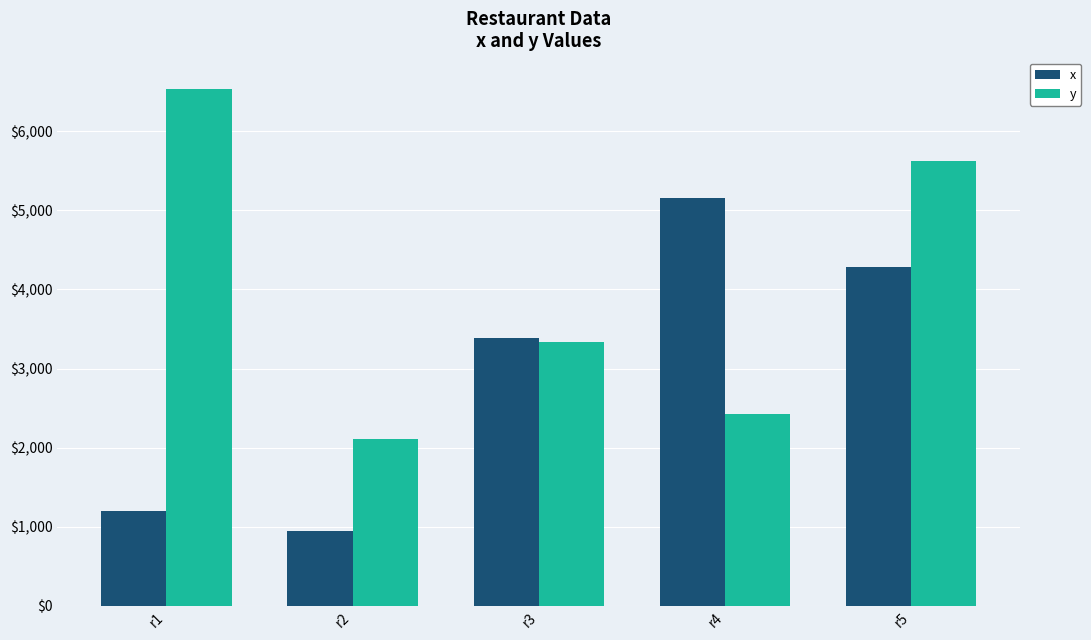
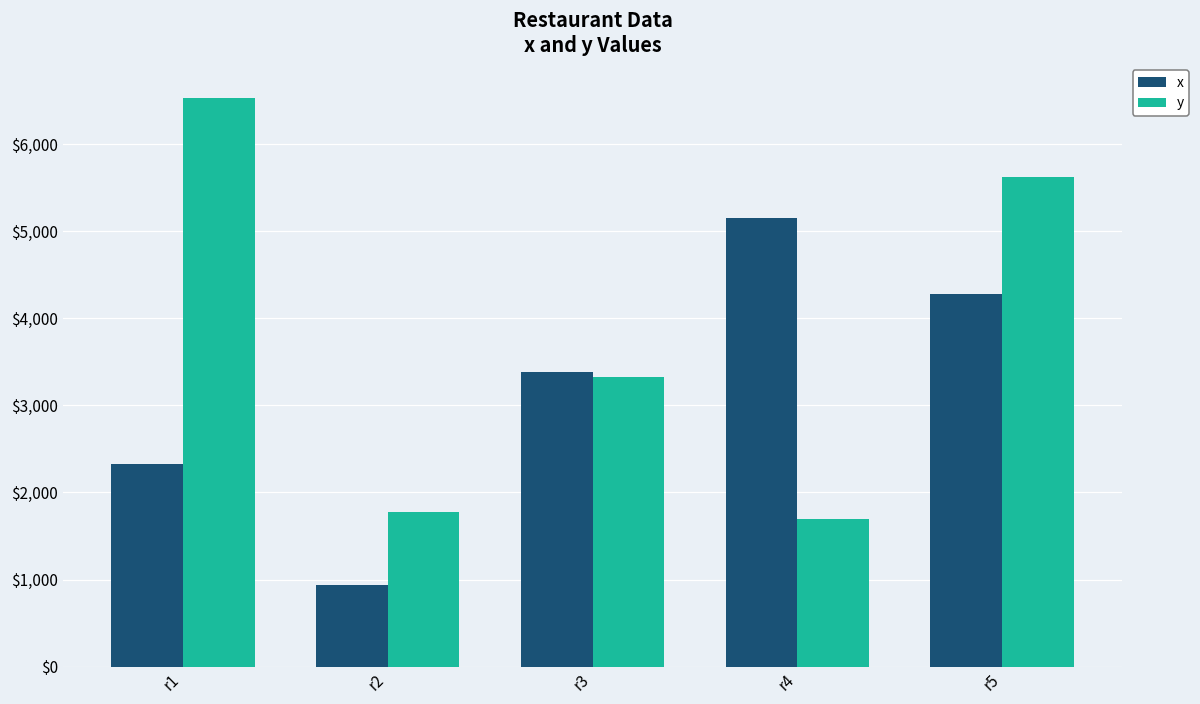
  {
    "x": {
-     "r1": "$1,200",
+     "r1": "$2,300",
      "r2": "$900",
      "r3": "$3,400",
      "r4": "$5,200",
      "r5": "$4,300"
    },
    "y": {
      "r1": "$6,500",
-     "r2": "$2,100",
+     "r2": "$1,800",
      "r3": "$3,300",
-     "r4": "$2,400",
+     "r4": "$1,700",
      "r5": "$5,600"
    }
  }
